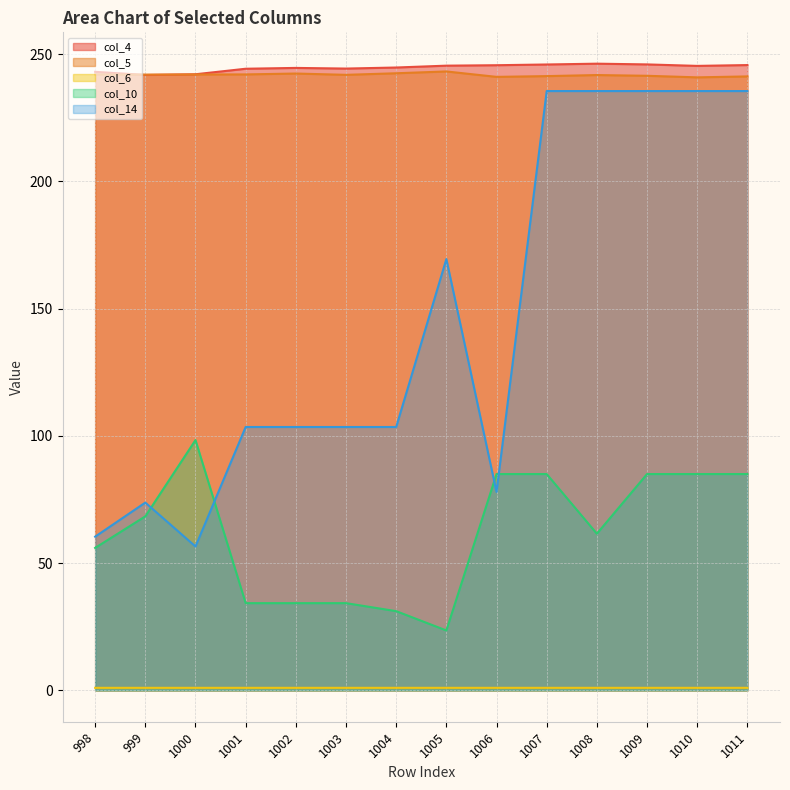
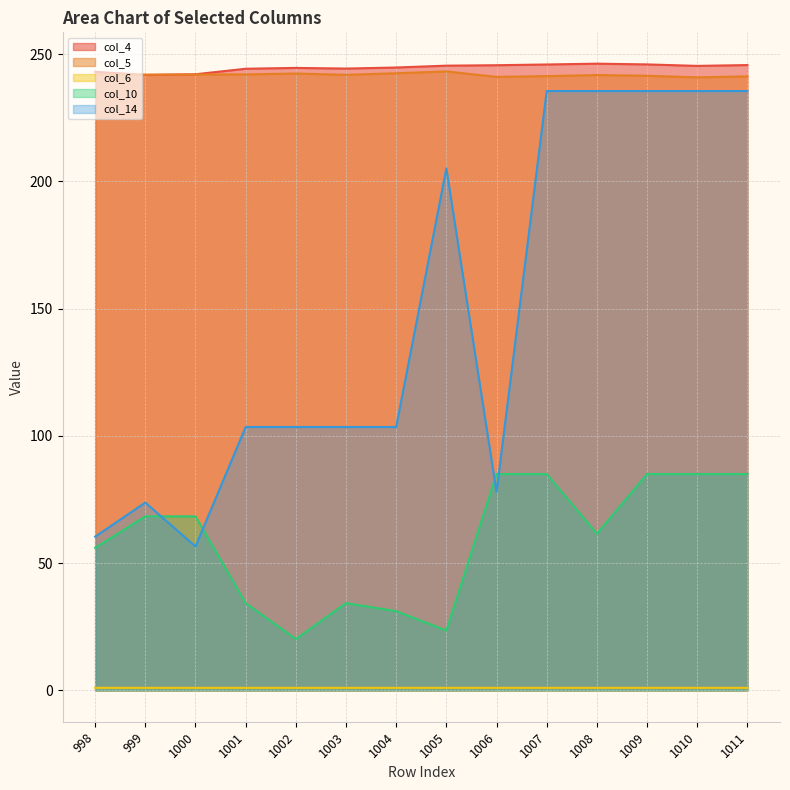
  {
    "col_10": {
      "998": 56,
      "999": 68,
-     "1000": 98,
+     "1000": 68,
      "1001": 34,
-     "1002": 34,
+     "1002": 20,
      "1003": 34,
      "1004": 31,
      "1005": 24,
      "1006": 85,
      "1007": 85,
      "1008": 62,
      "1009": 85,
      "1010": 85,
      "1011": 85
    },
    "col_14": {
      "998": 60,
      "999": 74,
      "1000": 57,
      "1001": 104,
      "1002": 104,
      "1003": 104,
      "1004": 104,
-     "1005": 169,
+     "1005": 205,
      "1006": 78,
      "1007": 236,
      "1008": 236,
      "1009": 236,
      "1010": 236,
      "1011": 236
    }
  }
